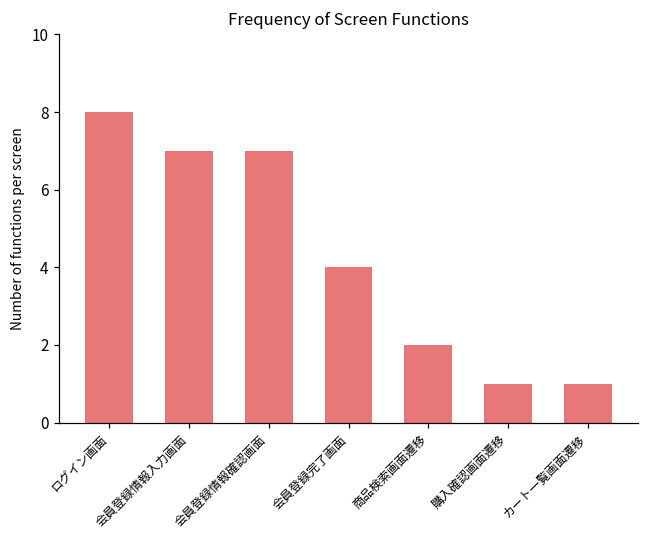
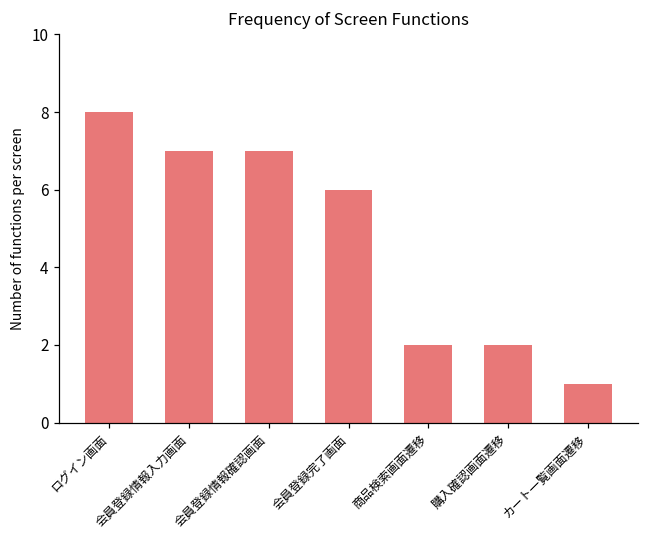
  {
    "ログイン画面": 8,
    "会員登録情報入力画面": 7,
    "会員登録情報確認画面": 7,
-   "会員登録完了画面": 4,
+   "会員登録完了画面": 6,
    "商品検索画面遷移": 2,
-   "購入確認画面遷移": 1,
+   "購入確認画面遷移": 2,
    "カート一覧画面遷移": 1
  }
